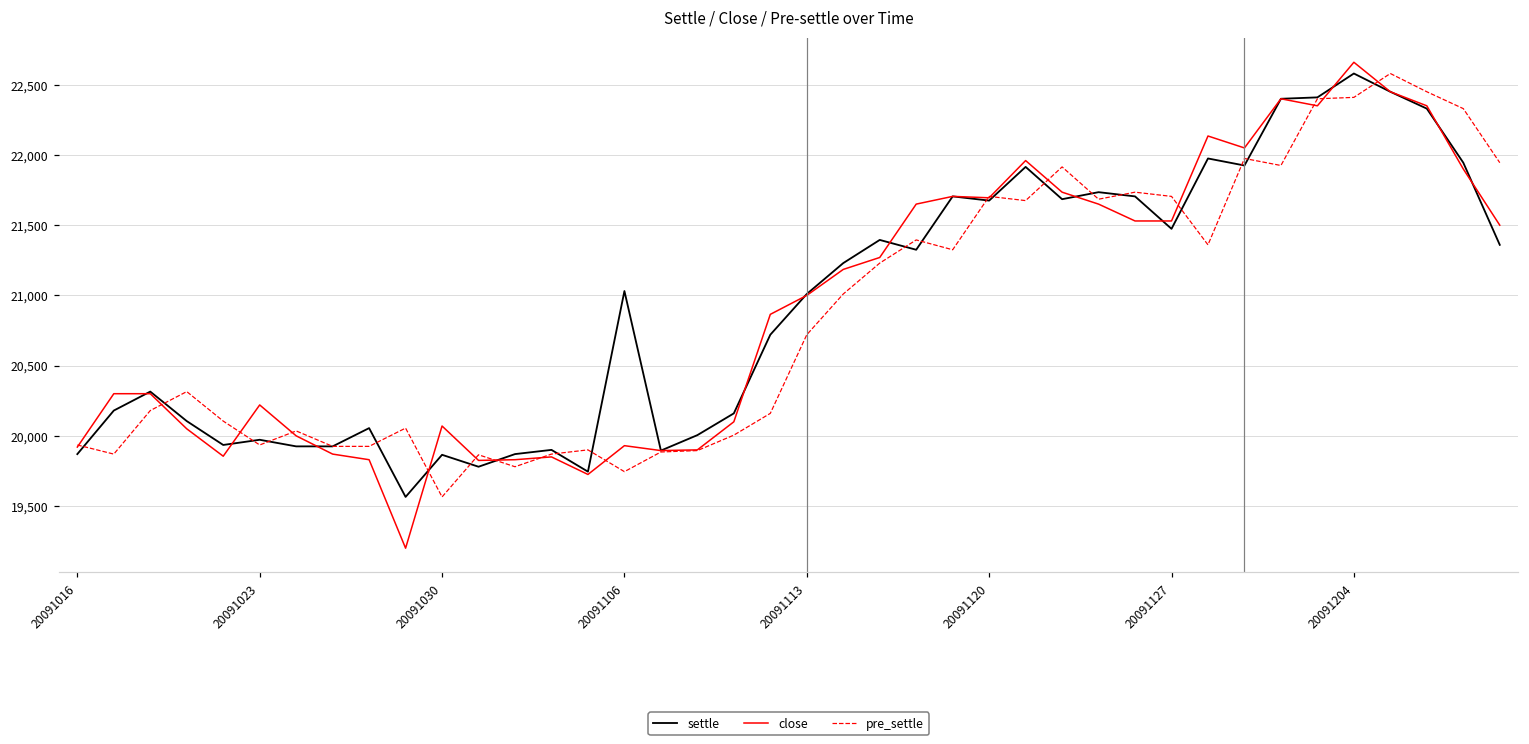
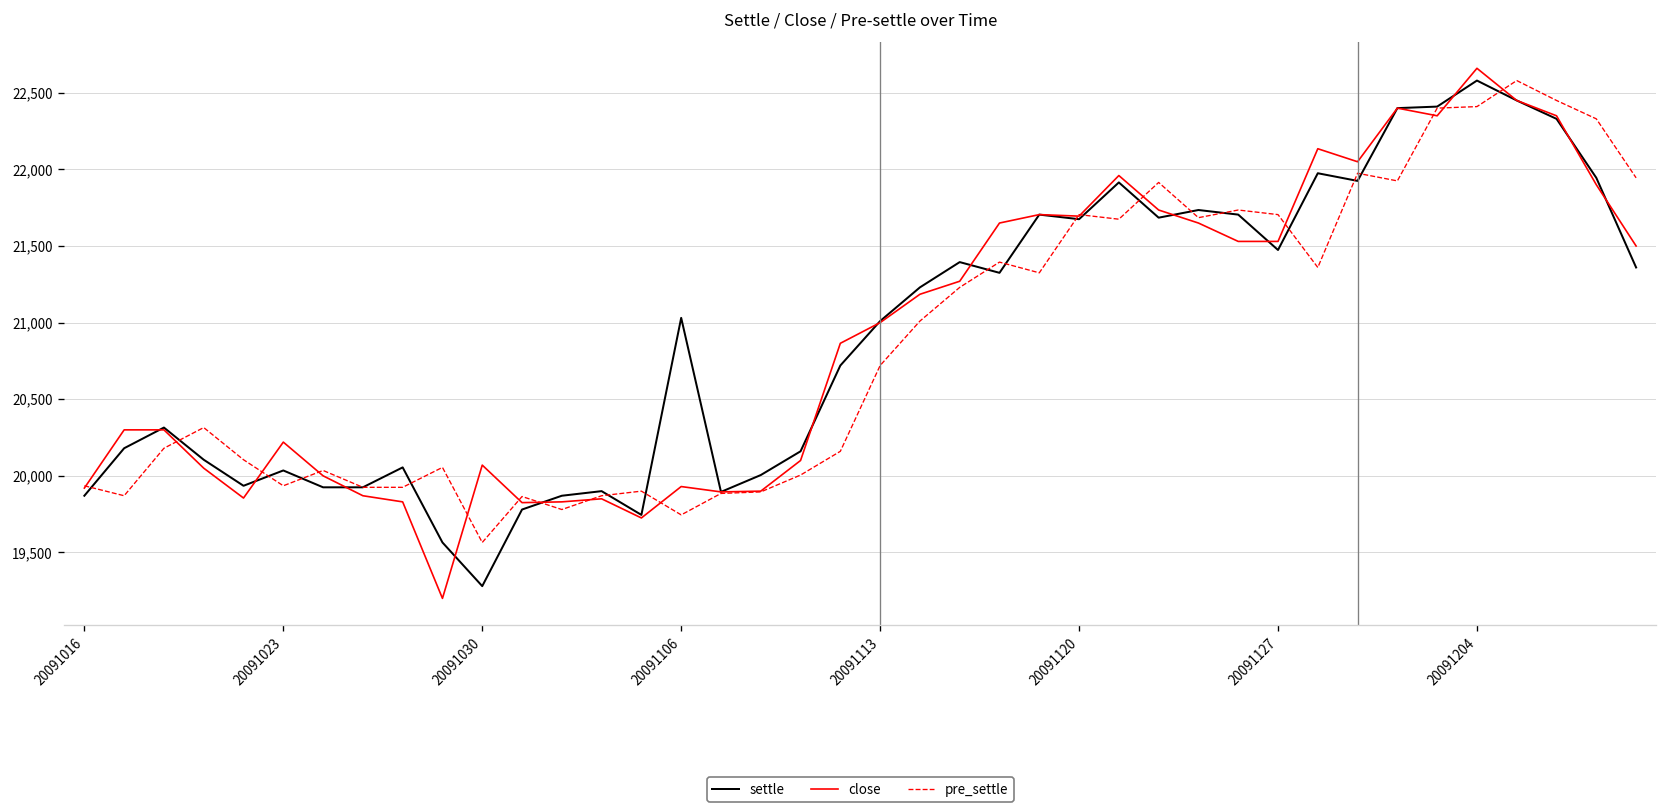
  {
    "settle": {
      "20091016": "19,870",
-     "20091023": "19,970",
-     "20091030": "19,870",
+     "20091023": "20,040",
+     "20091030": "19,280",
      "20091106": "21,030",
      "20091127": "21,470",
      "20091204": "22,580"
    }
  }
